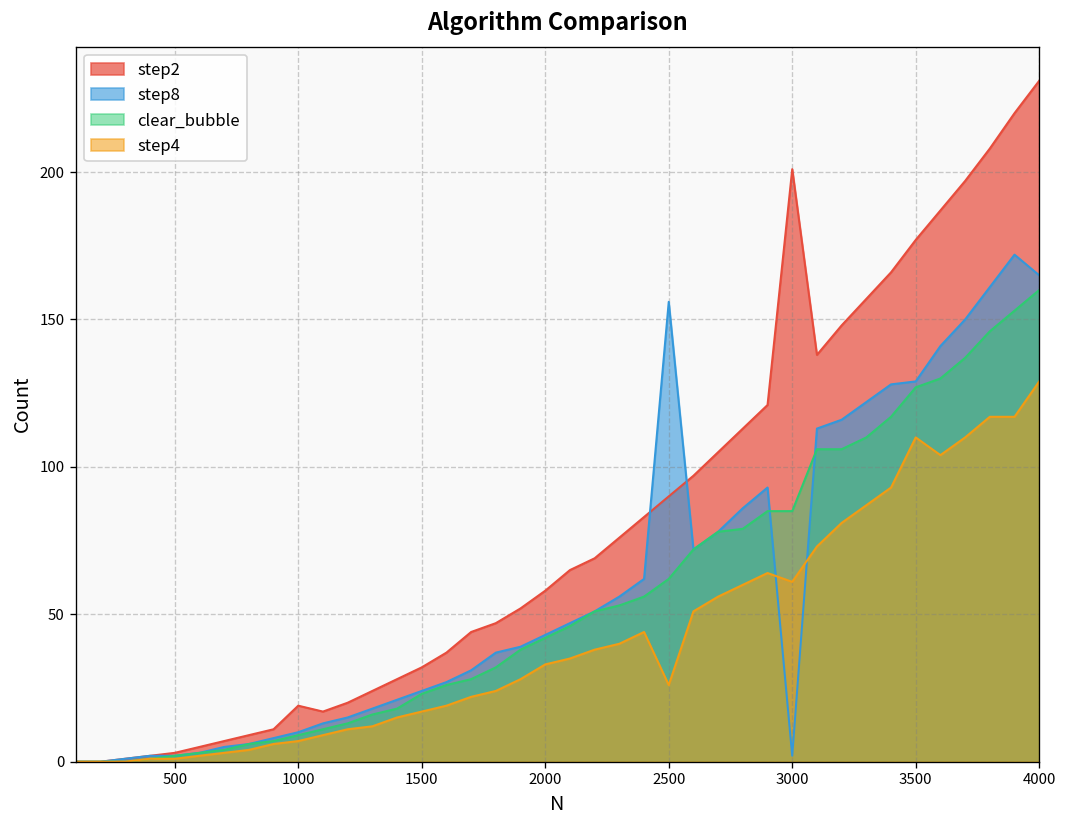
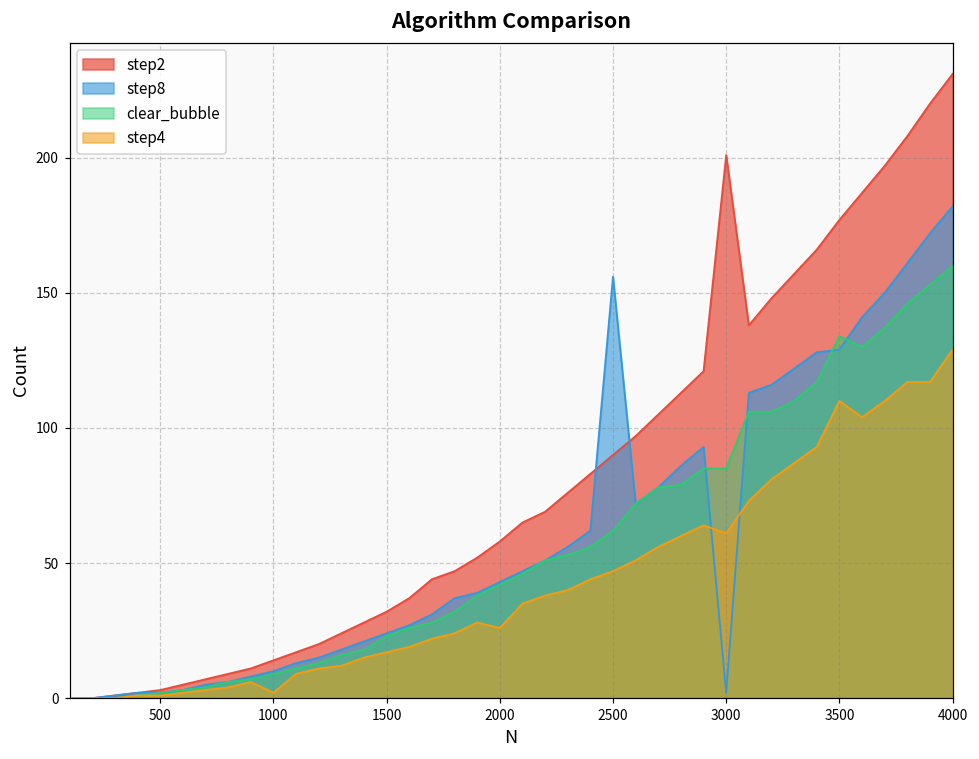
  {
    "step2": {
-     "1000": 19,
+     "1000": 14,
      "1500": 32,
      "2000": 58,
      "2500": 90,
      "3000": 201,
      "3500": 177,
      "4000": 231
    },
    "step8": {
      "2500": 156,
      "3000": 2,
      "3500": 129,
-     "4000": 165
+     "4000": 182
    },
    "clear_bubble": {
      "2500": 62,
      "3000": 85,
-     "3500": 127,
+     "3500": 134,
      "4000": 160
    },
    "step4": {
-     "1000": 7,
+     "1000": 2,
      "1500": 17,
-     "2000": 33,
-     "2500": 26,
+     "2000": 26,
+     "2500": 47,
      "3000": 61,
      "3500": 110,
      "4000": 129
    }
  }
